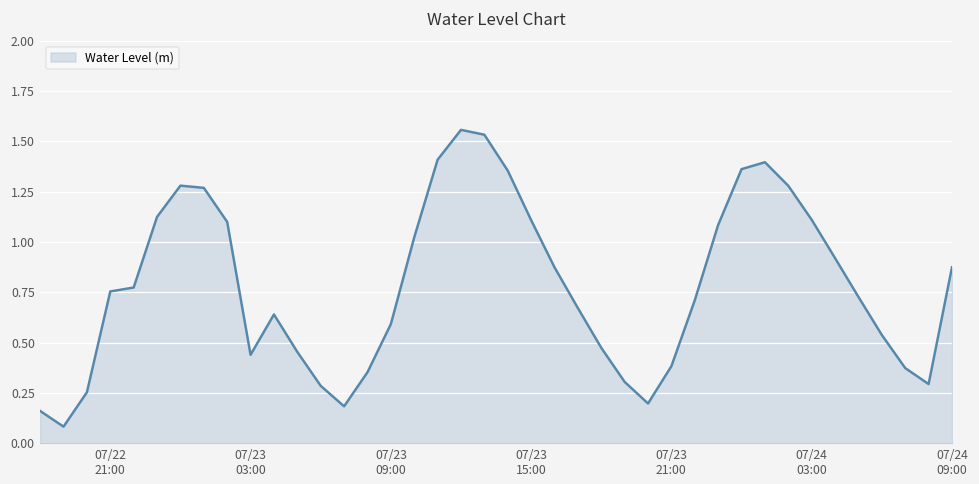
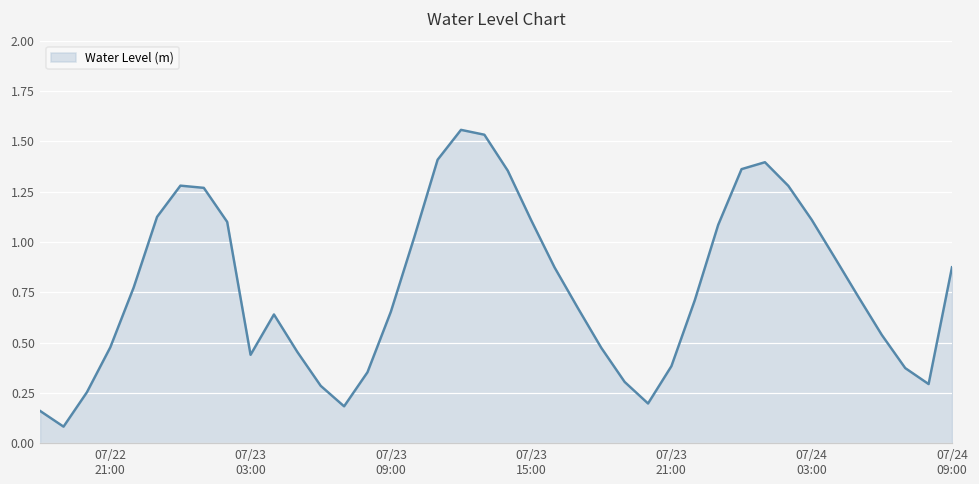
  {
-   "07/22 21:00": 0.75,
+   "07/22 21:00": 0.48,
    "07/23 03:00": 0.44,
-   "07/23 09:00": 0.59,
+   "07/23 09:00": 0.65,
    "07/23 15:00": 1.11,
    "07/23 21:00": 0.38,
    "07/24 03:00": 1.11,
    "07/24 09:00": 0.87
  }
